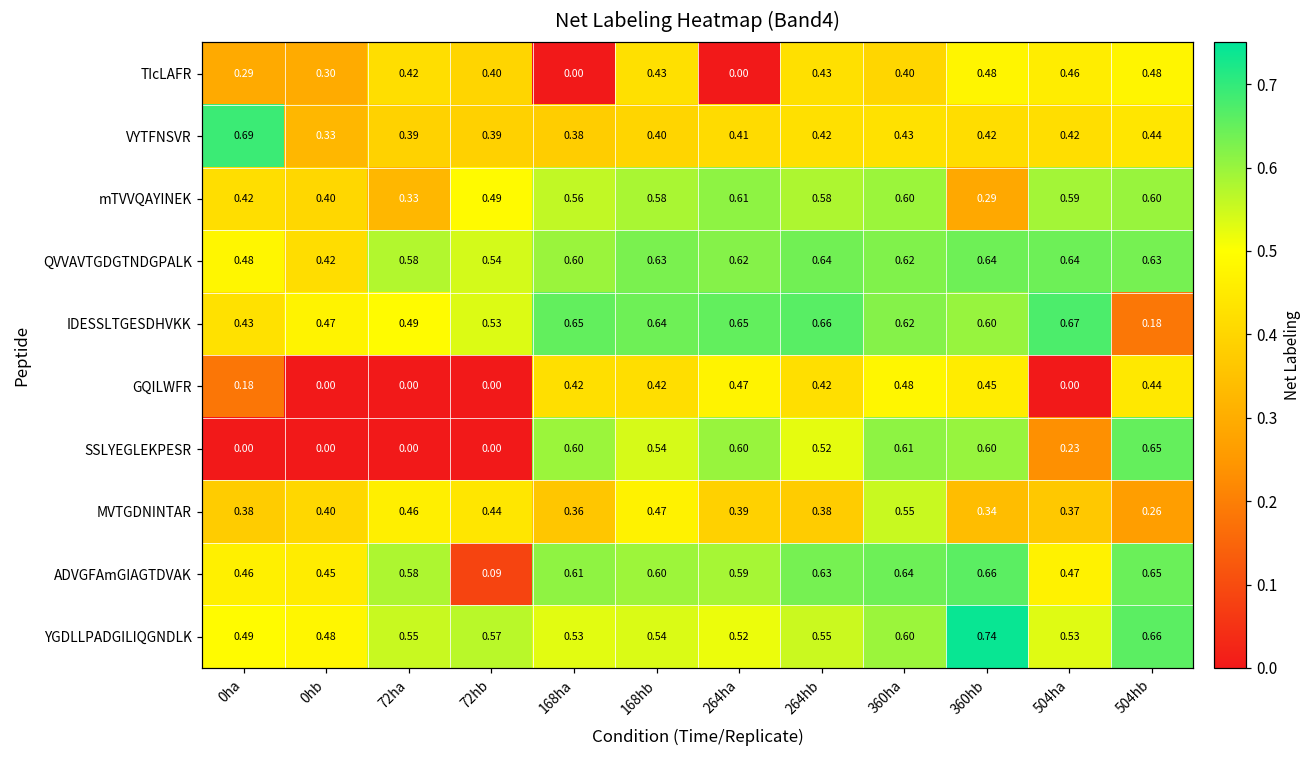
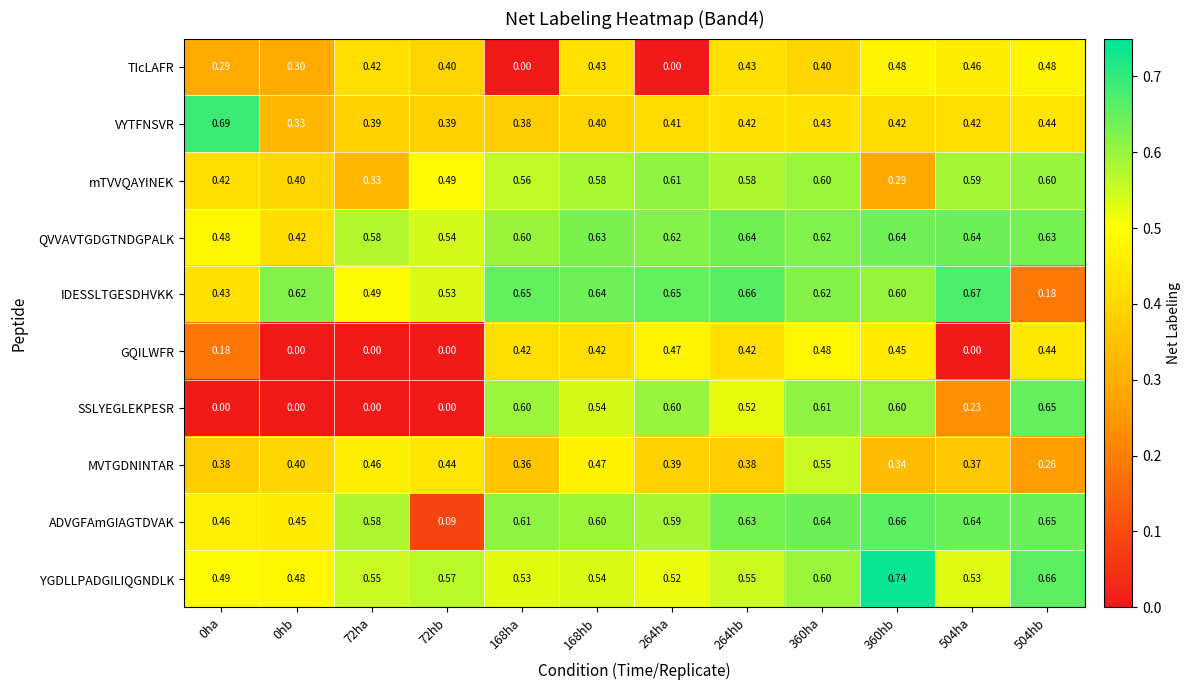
  {
    "TIcLAFR": {
      "0ha": 0.29,
      "0hb": 0.30,
      "72ha": 0.42,
      "72hb": 0.40,
      "168ha": 0.00,
      "168hb": 0.43,
      "264ha": 0.00,
      "264hb": 0.43,
      "360ha": 0.40,
      "360hb": 0.48,
      "504ha": 0.46,
      "504hb": 0.48
    },
    "VYTFNSVR": {
      "0ha": 0.69,
      "0hb": 0.33,
      "72ha": 0.39,
      "72hb": 0.39,
      "168ha": 0.38,
      "168hb": 0.40,
      "264ha": 0.41,
      "264hb": 0.42,
      "360ha": 0.43,
      "360hb": 0.42,
      "504ha": 0.42,
      "504hb": 0.44
    },
    "mTVVQAYINEK": {
      "0ha": 0.42,
      "0hb": 0.40,
      "72ha": 0.33,
      "72hb": 0.49,
      "168ha": 0.56,
      "168hb": 0.58,
      "264ha": 0.61,
      "264hb": 0.58,
      "360ha": 0.60,
      "360hb": 0.29,
      "504ha": 0.59,
      "504hb": 0.60
    },
    "QVVAVTGDGTNDGPALK": {
      "0ha": 0.48,
      "0hb": 0.42,
      "72ha": 0.58,
      "72hb": 0.54,
      "168ha": 0.60,
      "168hb": 0.63,
      "264ha": 0.62,
      "264hb": 0.64,
      "360ha": 0.62,
      "360hb": 0.64,
      "504ha": 0.64,
      "504hb": 0.63
    },
    "IDESSLTGESDHVKK": {
      "0ha": 0.43,
-     "0hb": 0.47,
+     "0hb": 0.62,
      "72ha": 0.49,
      "72hb": 0.53,
      "168ha": 0.65,
      "168hb": 0.64,
      "264ha": 0.65,
      "264hb": 0.66,
      "360ha": 0.62,
      "360hb": 0.60,
      "504ha": 0.67,
      "504hb": 0.18
    },
    "GQILWFR": {
      "0ha": 0.18,
      "0hb": 0.00,
      "72ha": 0.00,
      "72hb": 0.00,
      "168ha": 0.42,
      "168hb": 0.42,
      "264ha": 0.47,
      "264hb": 0.42,
      "360ha": 0.48,
      "360hb": 0.45,
      "504ha": 0.00,
      "504hb": 0.44
    },
    "SSLYEGLEKPESR": {
      "0ha": 0.00,
      "0hb": 0.00,
      "72ha": 0.00,
      "72hb": 0.00,
      "168ha": 0.60,
      "168hb": 0.54,
      "264ha": 0.60,
      "264hb": 0.52,
      "360ha": 0.61,
      "360hb": 0.60,
      "504ha": 0.23,
      "504hb": 0.65
    },
    "MVTGDNINTAR": {
      "0ha": 0.38,
      "0hb": 0.40,
      "72ha": 0.46,
      "72hb": 0.44,
      "168ha": 0.36,
      "168hb": 0.47,
      "264ha": 0.39,
      "264hb": 0.38,
      "360ha": 0.55,
      "360hb": 0.34,
      "504ha": 0.37,
      "504hb": 0.26
    },
    "ADVGFAmGIAGTDVAK": {
      "0ha": 0.46,
      "0hb": 0.45,
      "72ha": 0.58,
      "72hb": 0.09,
      "168ha": 0.61,
      "168hb": 0.60,
      "264ha": 0.59,
      "264hb": 0.63,
      "360ha": 0.64,
      "360hb": 0.66,
-     "504ha": 0.47,
+     "504ha": 0.64,
      "504hb": 0.65
    },
    "YGDLLPADGILIQGNDLK": {
      "0ha": 0.49,
      "0hb": 0.48,
      "72ha": 0.55,
      "72hb": 0.57,
      "168ha": 0.53,
      "168hb": 0.54,
      "264ha": 0.52,
      "264hb": 0.55,
      "360ha": 0.60,
      "360hb": 0.74,
      "504ha": 0.53,
      "504hb": 0.66
    }
  }
